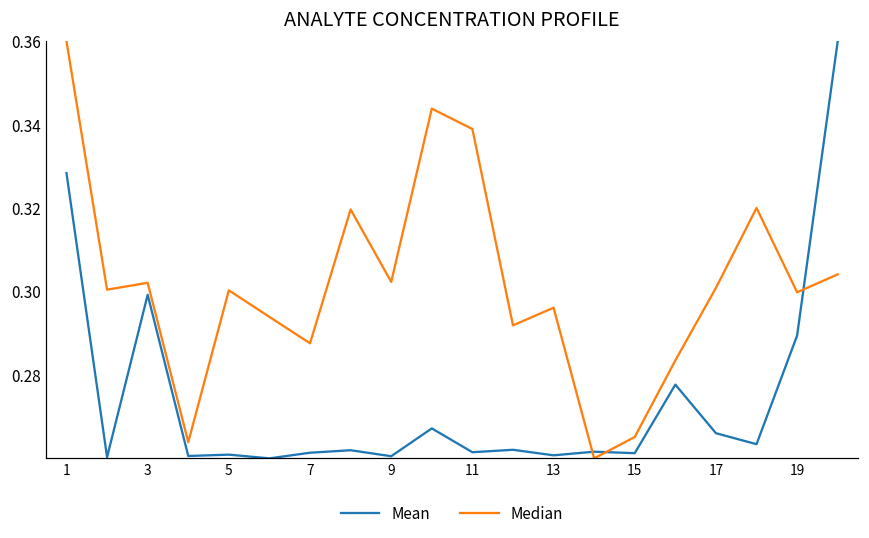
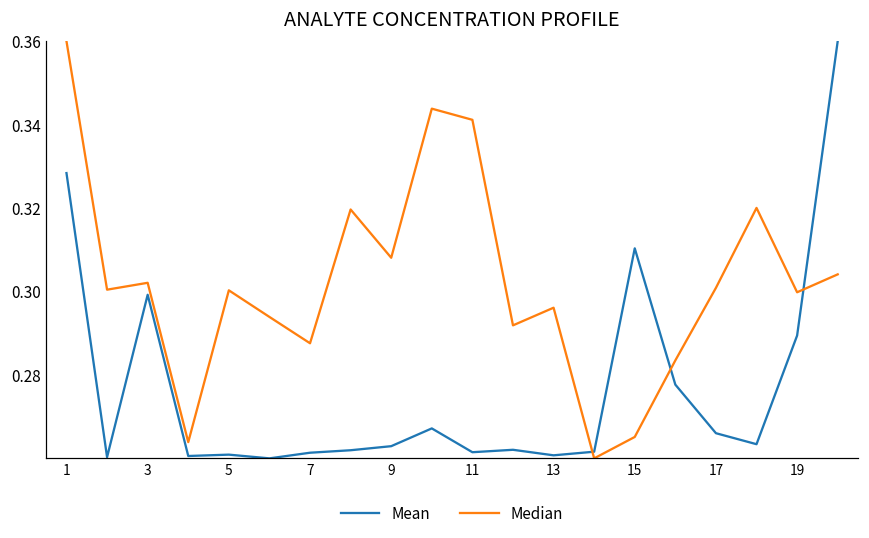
  {
    "Mean": {
      "1": 0.328,
      "3": 0.299,
      "5": 0.261,
      "7": 0.261,
-     "9": 0.261,
+     "9": 0.263,
      "11": 0.261,
      "13": 0.261,
-     "15": 0.261,
+     "15": 0.310,
      "17": 0.266,
      "19": 0.289
    },
    "Median": {
      "1": 0.360,
      "3": 0.302,
      "5": 0.300,
      "7": 0.288,
-     "9": 0.302,
-     "11": 0.339,
+     "9": 0.308,
+     "11": 0.341,
      "13": 0.296,
      "15": 0.265,
      "17": 0.301,
      "19": 0.300
    }
  }
